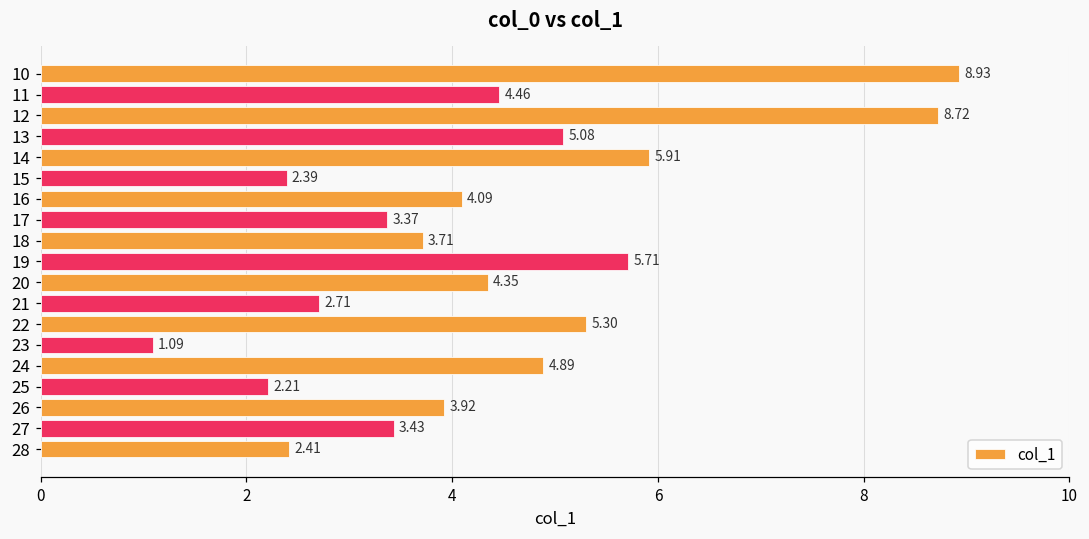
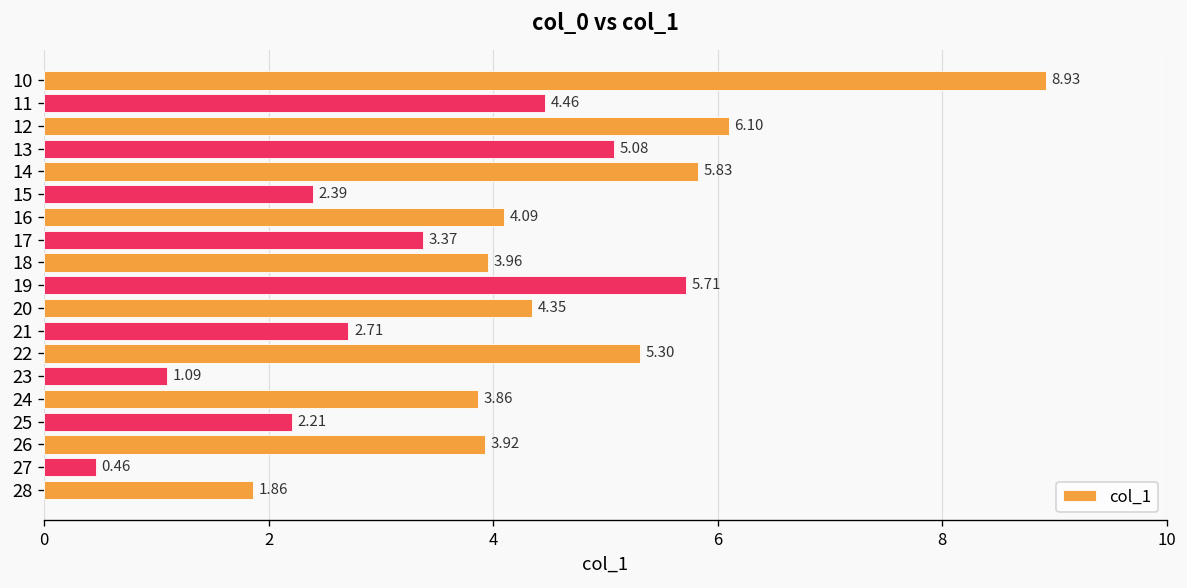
  {
    "10": 8.93,
    "11": 4.46,
-   "12": 8.72,
+   "12": 6.10,
    "13": 5.08,
-   "14": 5.91,
+   "14": 5.83,
    "15": 2.39,
    "16": 4.09,
    "17": 3.37,
-   "18": 3.71,
+   "18": 3.96,
    "19": 5.71,
    "20": 4.35,
    "21": 2.71,
    "22": 5.30,
    "23": 1.09,
-   "24": 4.89,
+   "24": 3.86,
    "25": 2.21,
    "26": 3.92,
-   "27": 3.43,
-   "28": 2.41
+   "27": 0.46,
+   "28": 1.86
  }
